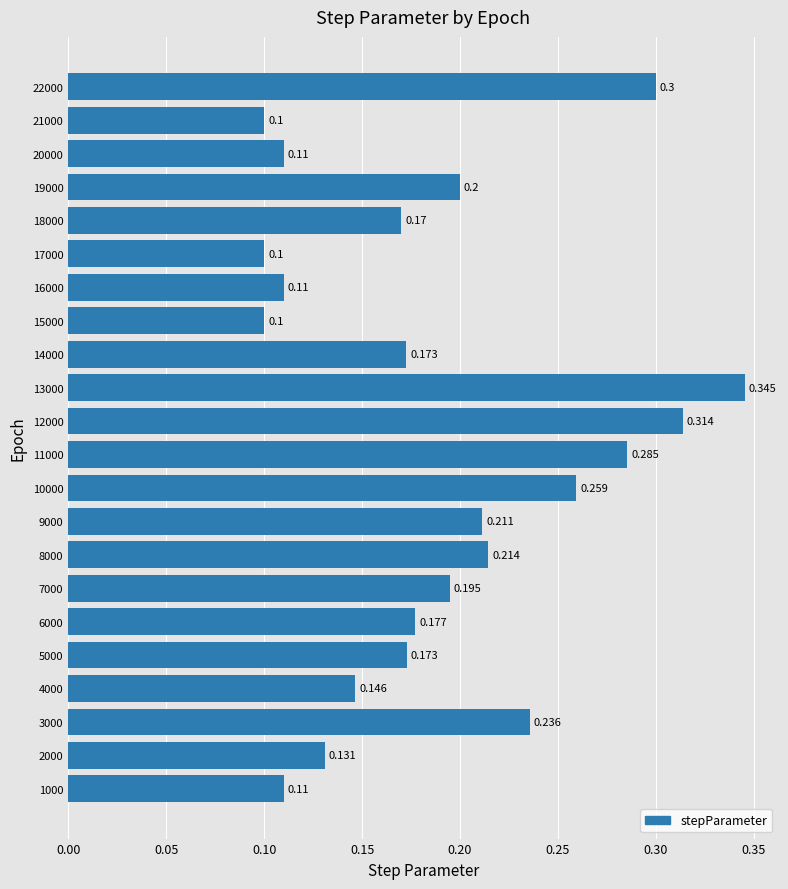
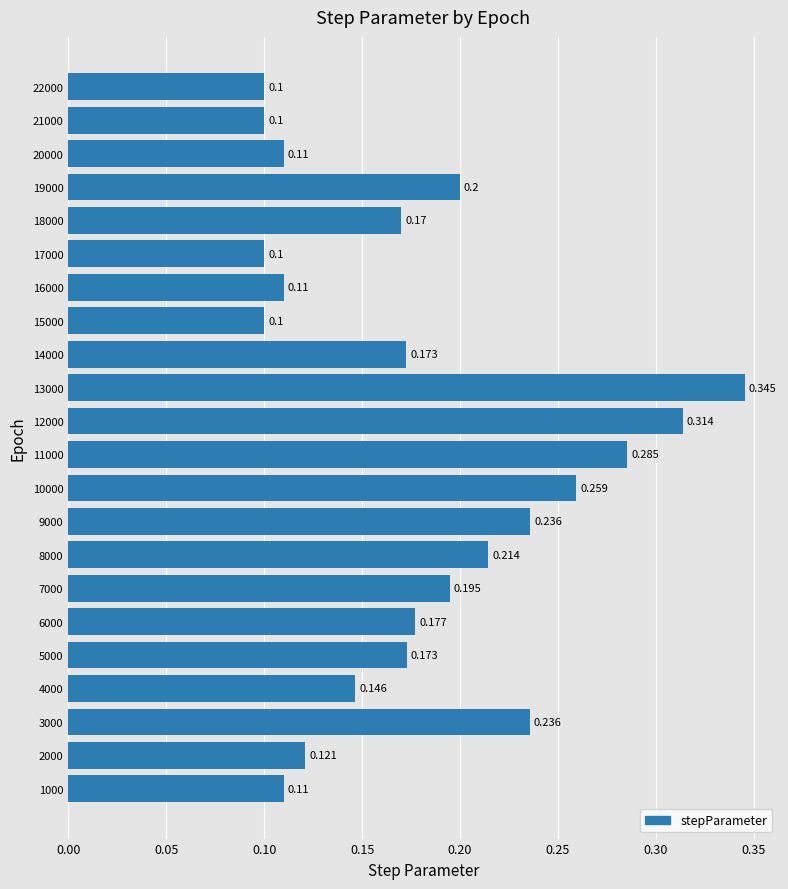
  {
-   "22000": 0.3,
+   "22000": 0.1,
    "21000": 0.1,
    "20000": 0.11,
    "19000": 0.2,
    "18000": 0.17,
    "17000": 0.1,
    "16000": 0.11,
    "15000": 0.1,
    "14000": 0.173,
    "13000": 0.345,
    "12000": 0.314,
    "11000": 0.285,
    "10000": 0.259,
-   "9000": 0.211,
+   "9000": 0.236,
    "8000": 0.214,
    "7000": 0.195,
    "6000": 0.177,
    "5000": 0.173,
    "4000": 0.146,
    "3000": 0.236,
-   "2000": 0.131,
+   "2000": 0.121,
    "1000": 0.11
  }
